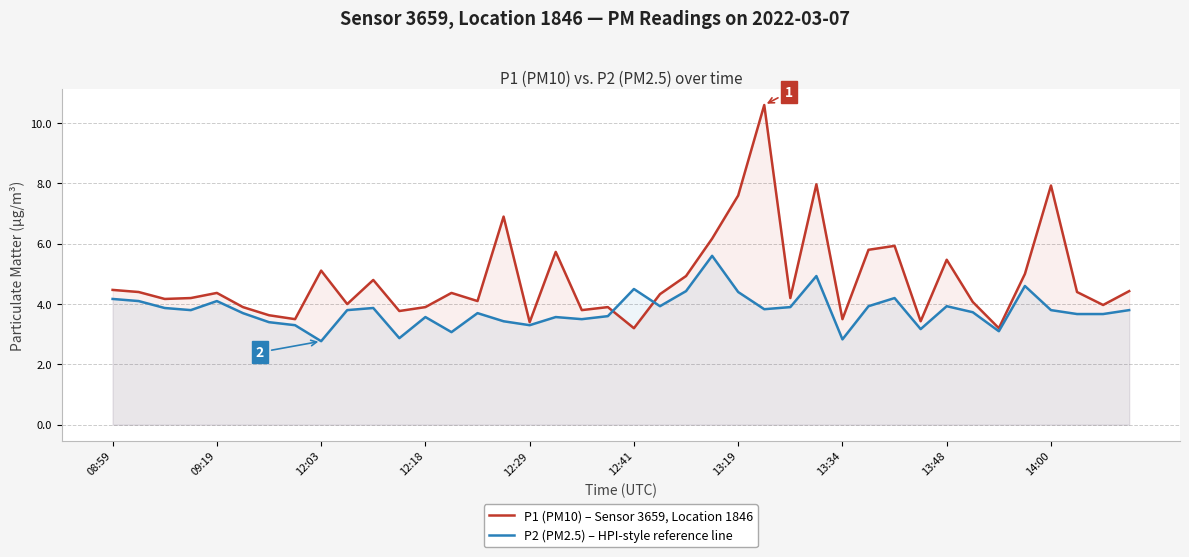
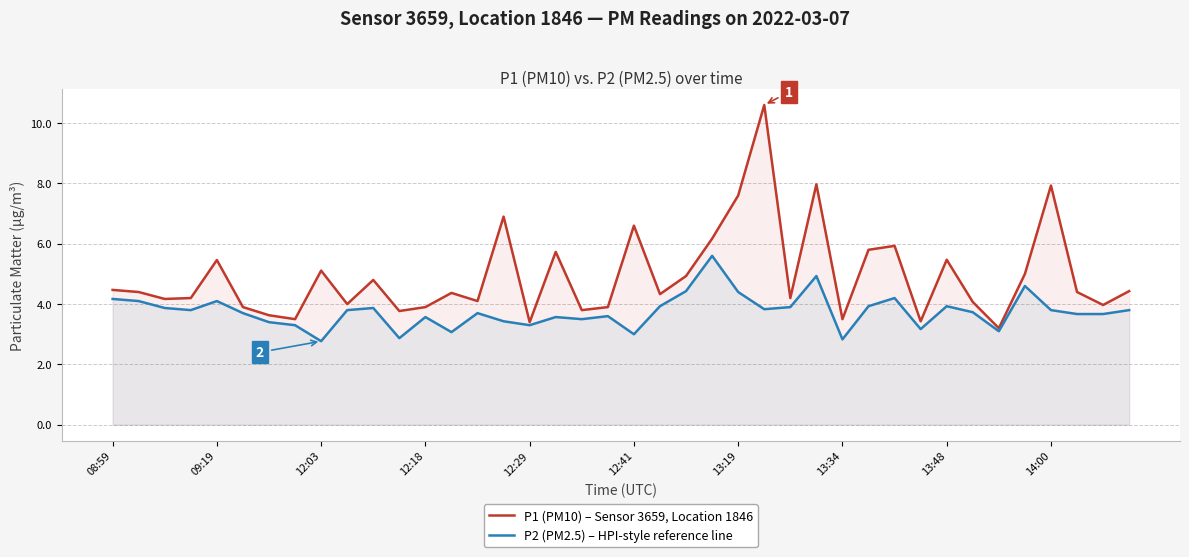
  {
    "P1 (PM10) – Sensor 3659, Location 1846": {
      "08:59": 4.5,
-     "09:19": 4.4,
+     "09:19": 5.5,
      "12:03": 5.1,
      "12:18": 3.9,
      "12:29": 3.4,
-     "12:41": 3.2,
+     "12:41": 6.6,
      "13:19": 7.6,
      "13:34": 3.5,
      "13:48": 5.5,
      "14:00": 7.9
    },
    "P2 (PM2.5) – HPI-style reference line": {
      "08:59": 4.2,
      "09:19": 4.1,
      "12:03": 2.8,
      "12:18": 3.6,
      "12:29": 3.3,
-     "12:41": 4.5,
+     "12:41": 3.0,
      "13:19": 4.4,
      "13:34": 2.8,
      "13:48": 3.9,
      "14:00": 3.8
    }
  }
